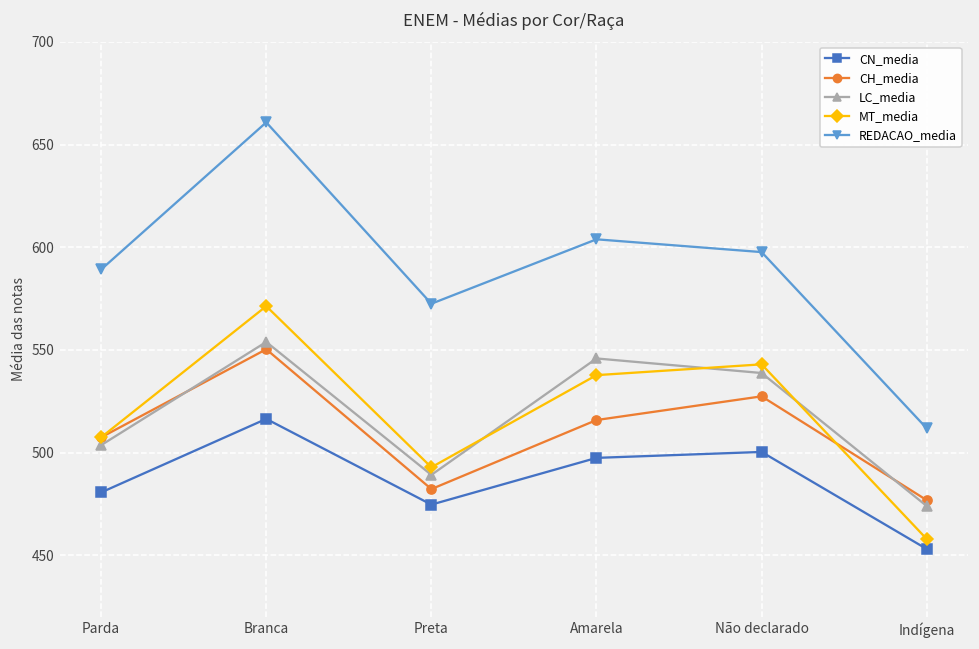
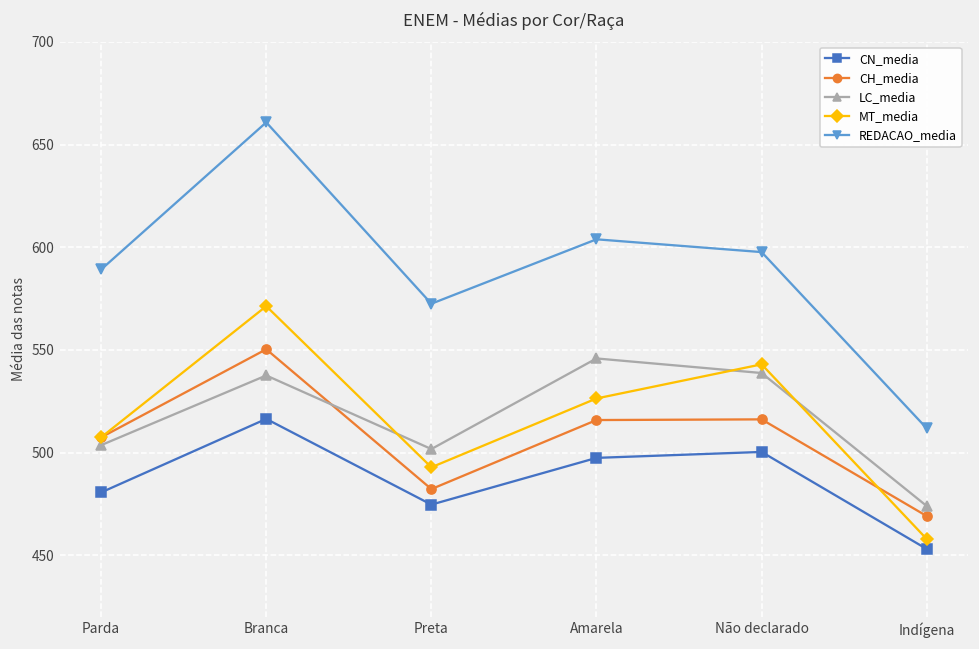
  {
    "CH_media": {
      "Branca": 550,
      "Preta": 482,
      "Amarela": 516,
-     "Não declarado": 527,
-     "Indígena": 477
+     "Não declarado": 516,
+     "Indígena": 469
    },
    "LC_media": {
      "Parda": 504,
-     "Branca": 554,
-     "Preta": 489,
+     "Branca": 538,
+     "Preta": 502,
      "Amarela": 546,
      "Não declarado": 539,
      "Indígena": 474
    },
    "MT_media": {
      "Branca": 571,
      "Preta": 493,
-     "Amarela": 538,
+     "Amarela": 526,
      "Não declarado": 543,
      "Indígena": 458
    }
  }
